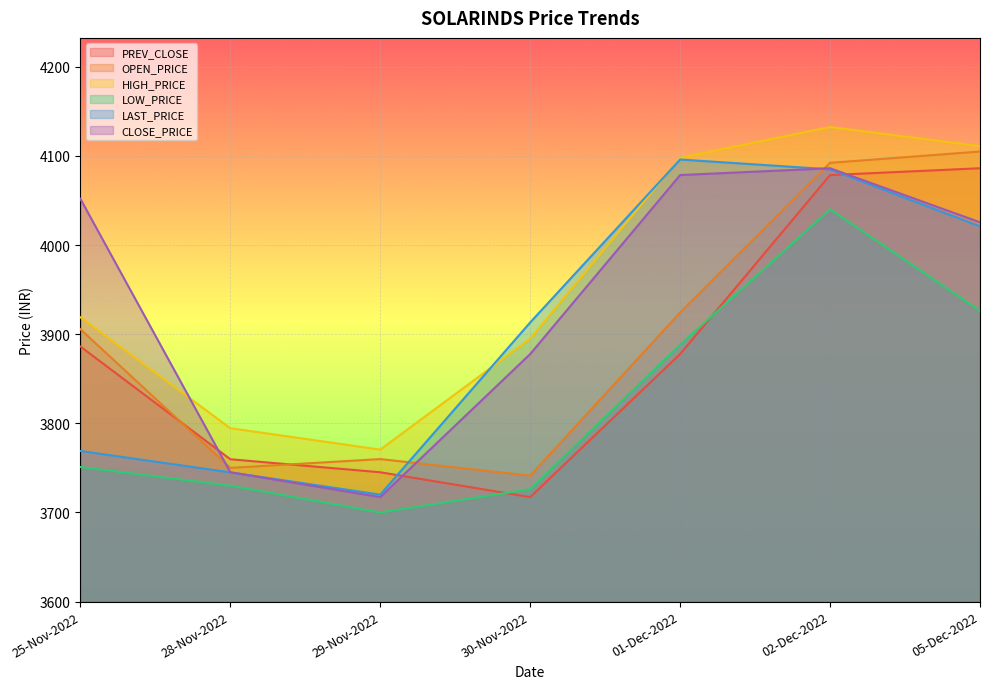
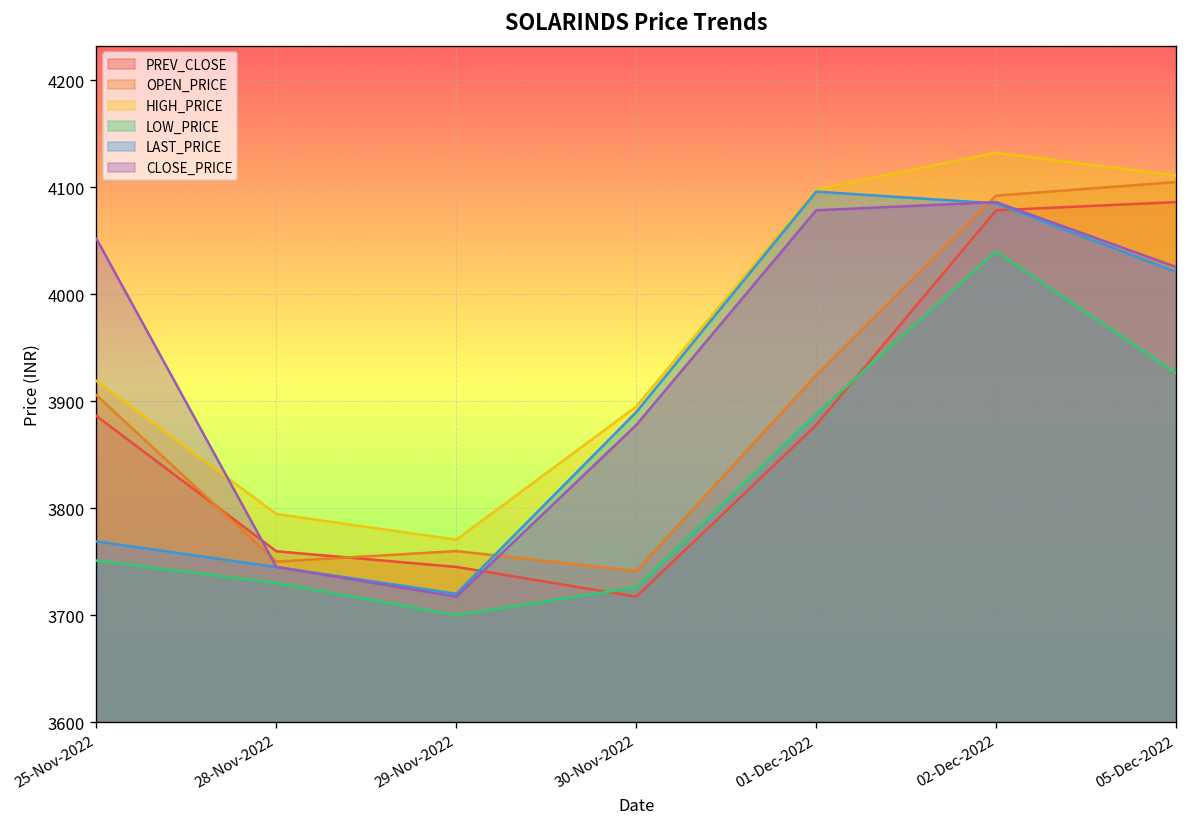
  {
    "LOW_PRICE": {
      "25-Nov-2022": 3750,
      "28-Nov-2022": 3730,
      "29-Nov-2022": 3700,
      "30-Nov-2022": 3730,
      "01-Dec-2022": 3890,
      "02-Dec-2022": 4040,
      "05-Dec-2022": 3930
    },
    "LAST_PRICE": {
      "25-Nov-2022": 3770,
-     "30-Nov-2022": 3910,
+     "30-Nov-2022": 3890,
      "05-Dec-2022": 4020
    },
    "CLOSE_PRICE": {
      "25-Nov-2022": 4050,
      "30-Nov-2022": 3880,
      "01-Dec-2022": 4080,
      "05-Dec-2022": 4030
    }
  }
